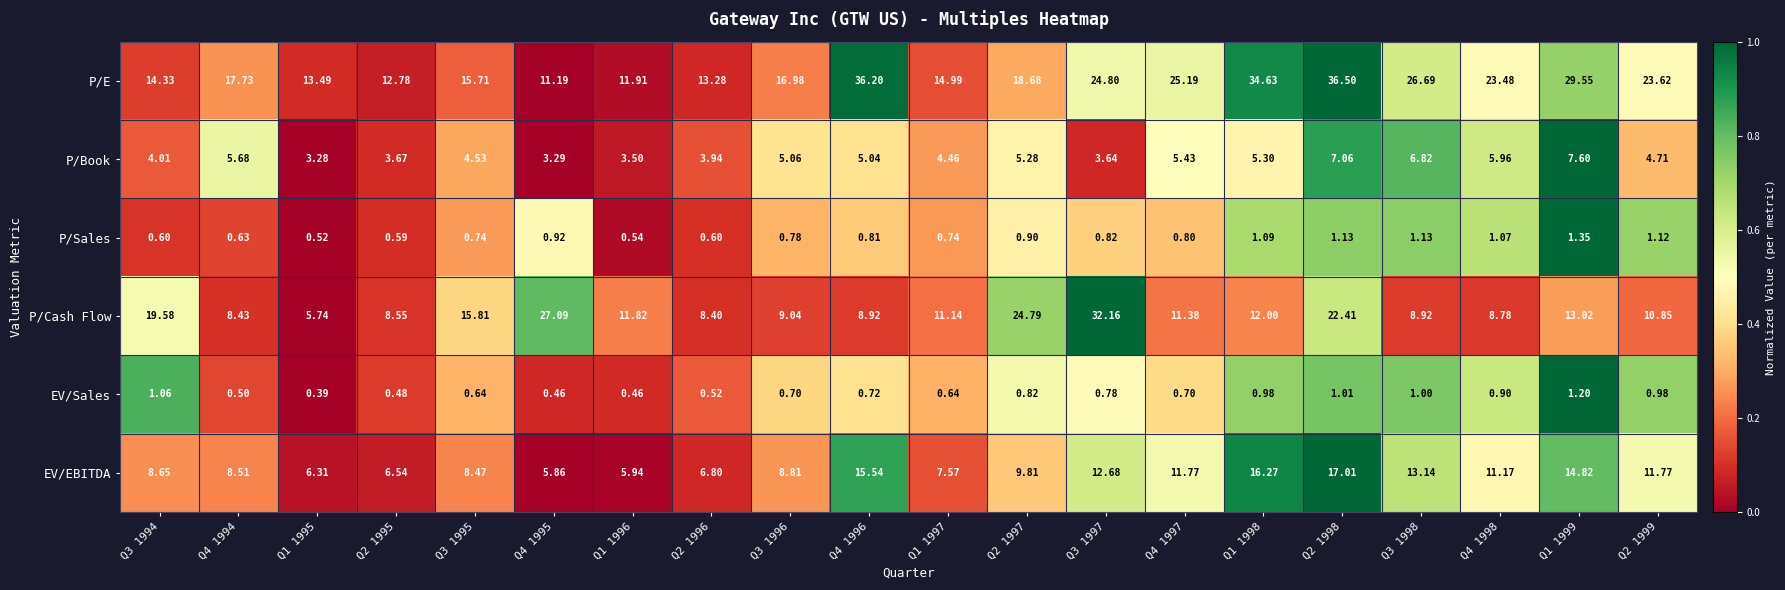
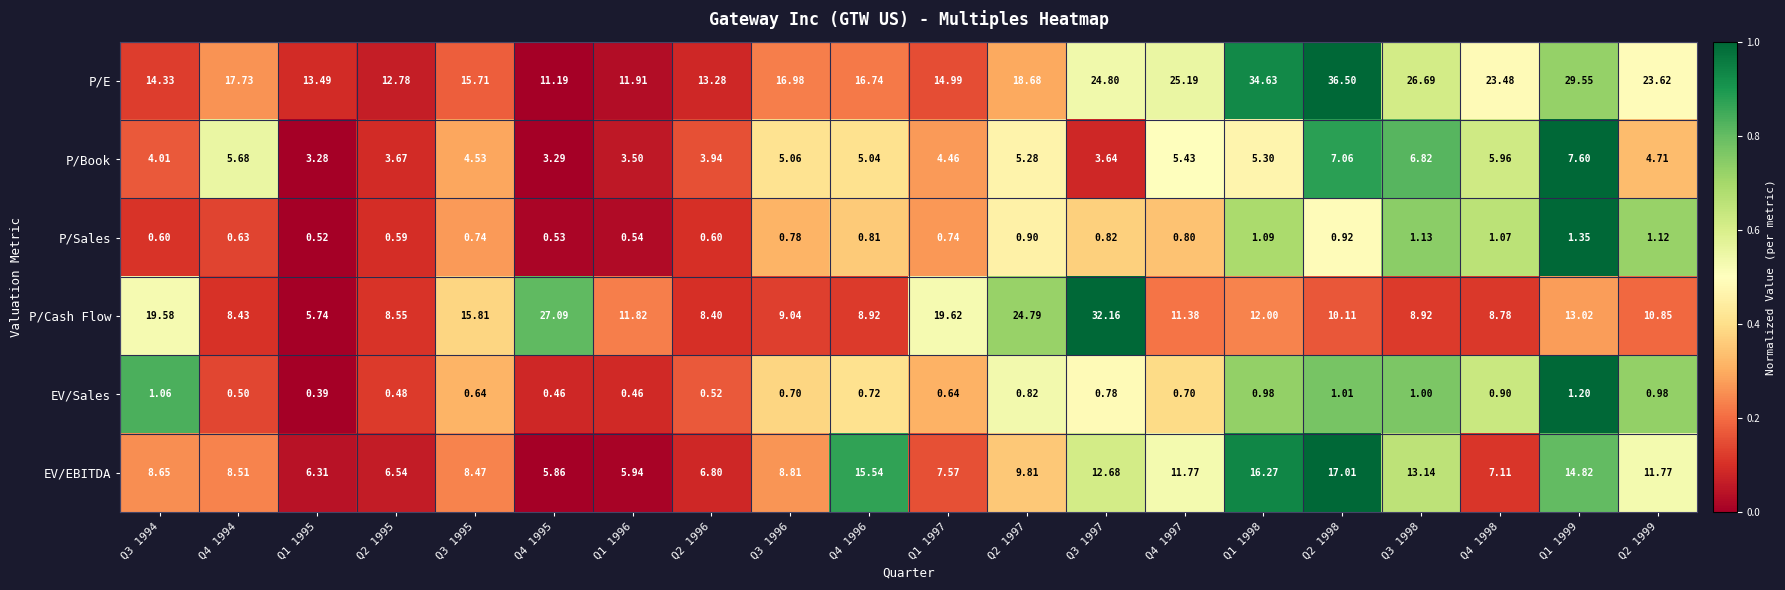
  {
    "P/E": {
      "Q3 1994": 14.33,
      "Q4 1994": 17.73,
      "Q1 1995": 13.49,
      "Q2 1995": 12.78,
      "Q3 1995": 15.71,
      "Q4 1995": 11.19,
      "Q1 1996": 11.91,
      "Q2 1996": 13.28,
      "Q3 1996": 16.98,
-     "Q4 1996": 36.20,
+     "Q4 1996": 16.74,
      "Q1 1997": 14.99,
      "Q2 1997": 18.68,
      "Q3 1997": 24.80,
      "Q4 1997": 25.19,
      "Q1 1998": 34.63,
      "Q2 1998": 36.50,
      "Q3 1998": 26.69,
      "Q4 1998": 23.48,
      "Q1 1999": 29.55,
      "Q2 1999": 23.62
    },
    "P/Book": {
      "Q3 1994": 4.01,
      "Q4 1994": 5.68,
      "Q1 1995": 3.28,
      "Q2 1995": 3.67,
      "Q3 1995": 4.53,
      "Q4 1995": 3.29,
      "Q1 1996": 3.50,
      "Q2 1996": 3.94,
      "Q3 1996": 5.06,
      "Q4 1996": 5.04,
      "Q1 1997": 4.46,
      "Q2 1997": 5.28,
      "Q3 1997": 3.64,
      "Q4 1997": 5.43,
      "Q1 1998": 5.30,
      "Q2 1998": 7.06,
      "Q3 1998": 6.82,
      "Q4 1998": 5.96,
      "Q1 1999": 7.60,
      "Q2 1999": 4.71
    },
    "P/Sales": {
      "Q3 1994": 0.60,
      "Q4 1994": 0.63,
      "Q1 1995": 0.52,
      "Q2 1995": 0.59,
      "Q3 1995": 0.74,
-     "Q4 1995": 0.92,
+     "Q4 1995": 0.53,
      "Q1 1996": 0.54,
      "Q2 1996": 0.60,
      "Q3 1996": 0.78,
      "Q4 1996": 0.81,
      "Q1 1997": 0.74,
      "Q2 1997": 0.90,
      "Q3 1997": 0.82,
      "Q4 1997": 0.80,
      "Q1 1998": 1.09,
-     "Q2 1998": 1.13,
+     "Q2 1998": 0.92,
      "Q3 1998": 1.13,
      "Q4 1998": 1.07,
      "Q1 1999": 1.35,
      "Q2 1999": 1.12
    },
    "P/Cash Flow": {
      "Q3 1994": 19.58,
      "Q4 1994": 8.43,
      "Q1 1995": 5.74,
      "Q2 1995": 8.55,
      "Q3 1995": 15.81,
      "Q4 1995": 27.09,
      "Q1 1996": 11.82,
      "Q2 1996": 8.40,
      "Q3 1996": 9.04,
      "Q4 1996": 8.92,
-     "Q1 1997": 11.14,
+     "Q1 1997": 19.62,
      "Q2 1997": 24.79,
      "Q3 1997": 32.16,
      "Q4 1997": 11.38,
      "Q1 1998": 12.00,
-     "Q2 1998": 22.41,
+     "Q2 1998": 10.11,
      "Q3 1998": 8.92,
      "Q4 1998": 8.78,
      "Q1 1999": 13.02,
      "Q2 1999": 10.85
    },
    "EV/Sales": {
      "Q3 1994": 1.06,
      "Q4 1994": 0.50,
      "Q1 1995": 0.39,
      "Q2 1995": 0.48,
      "Q3 1995": 0.64,
      "Q4 1995": 0.46,
      "Q1 1996": 0.46,
      "Q2 1996": 0.52,
      "Q3 1996": 0.70,
      "Q4 1996": 0.72,
      "Q1 1997": 0.64,
      "Q2 1997": 0.82,
      "Q3 1997": 0.78,
      "Q4 1997": 0.70,
      "Q1 1998": 0.98,
      "Q2 1998": 1.01,
      "Q3 1998": 1.00,
      "Q4 1998": 0.90,
      "Q1 1999": 1.20,
      "Q2 1999": 0.98
    },
    "EV/EBITDA": {
      "Q3 1994": 8.65,
      "Q4 1994": 8.51,
      "Q1 1995": 6.31,
      "Q2 1995": 6.54,
      "Q3 1995": 8.47,
      "Q4 1995": 5.86,
      "Q1 1996": 5.94,
      "Q2 1996": 6.80,
      "Q3 1996": 8.81,
      "Q4 1996": 15.54,
      "Q1 1997": 7.57,
      "Q2 1997": 9.81,
      "Q3 1997": 12.68,
      "Q4 1997": 11.77,
      "Q1 1998": 16.27,
      "Q2 1998": 17.01,
      "Q3 1998": 13.14,
-     "Q4 1998": 11.17,
+     "Q4 1998": 7.11,
      "Q1 1999": 14.82,
      "Q2 1999": 11.77
    }
  }
